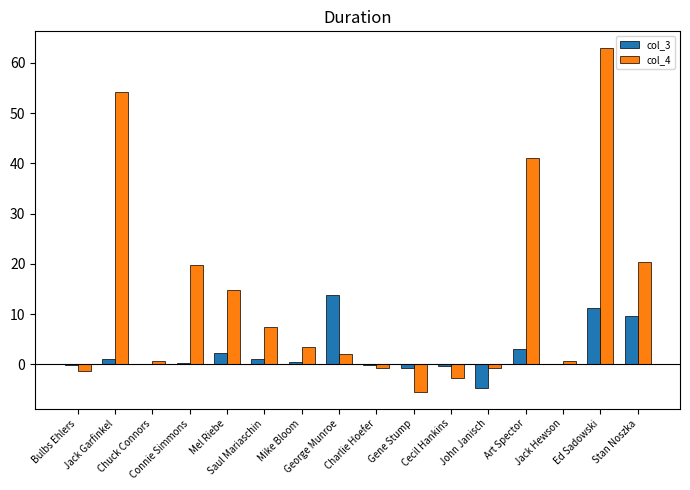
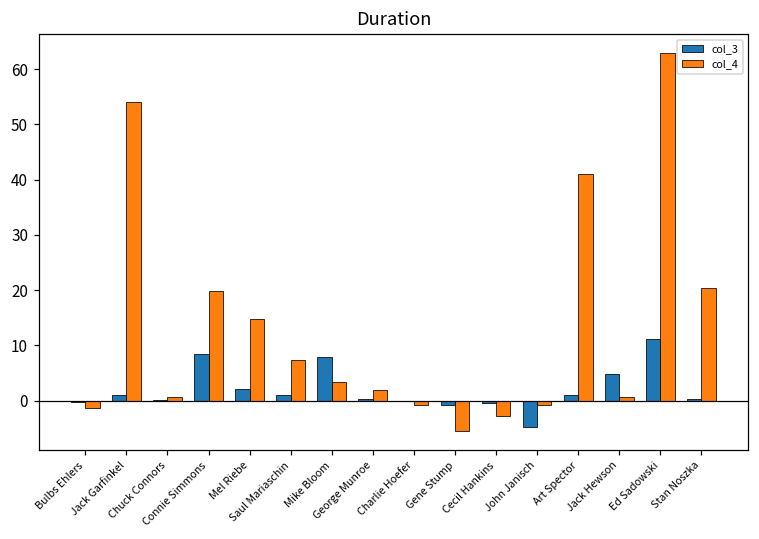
  {
    "col_3": {
      "Jack Garfinkel": 1,
-     "Connie Simmons": 0,
+     "Connie Simmons": 8,
      "Mel Riebe": 2,
      "Saul Mariaschin": 1,
-     "Mike Bloom": 1,
-     "George Munroe": 14,
+     "Mike Bloom": 8,
+     "George Munroe": 0,
      "Gene Stump": -1,
      "John Janisch": -5,
-     "Art Spector": 3,
-     "Jack Hewson": 0,
+     "Art Spector": 1,
+     "Jack Hewson": 5,
      "Ed Sadowski": 11,
-     "Stan Noszka": 10
+     "Stan Noszka": 0
    },
    "col_4": {
      "Bulbs Ehlers": -1,
      "Jack Garfinkel": 54,
      "Chuck Connors": 1,
      "Connie Simmons": 20,
      "Mel Riebe": 15,
      "Saul Mariaschin": 7,
      "Mike Bloom": 3,
      "George Munroe": 2,
      "Charlie Hoefer": -1,
      "Gene Stump": -5,
      "Cecil Hankins": -3,
      "John Janisch": -1,
      "Art Spector": 41,
      "Jack Hewson": 1,
      "Ed Sadowski": 63,
      "Stan Noszka": 20
    }
  }
